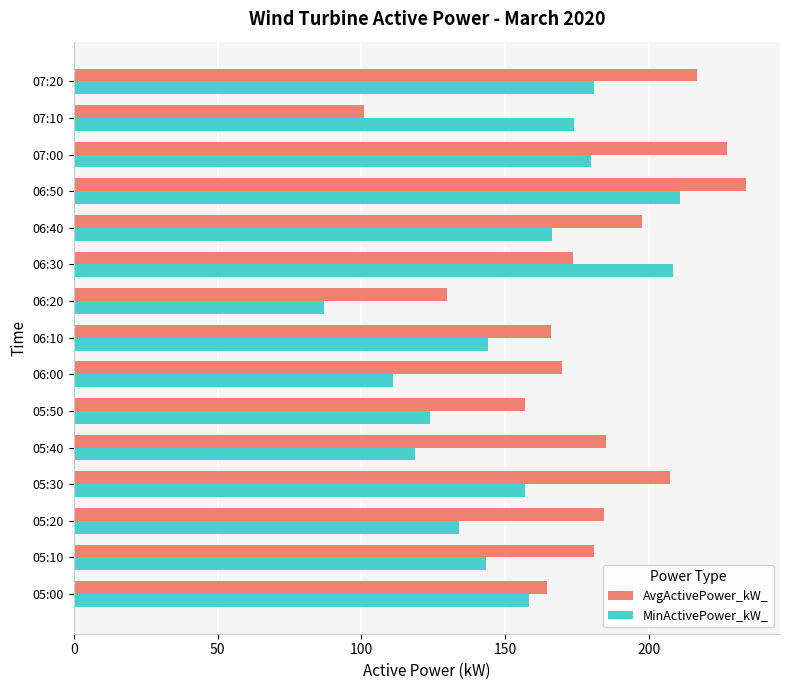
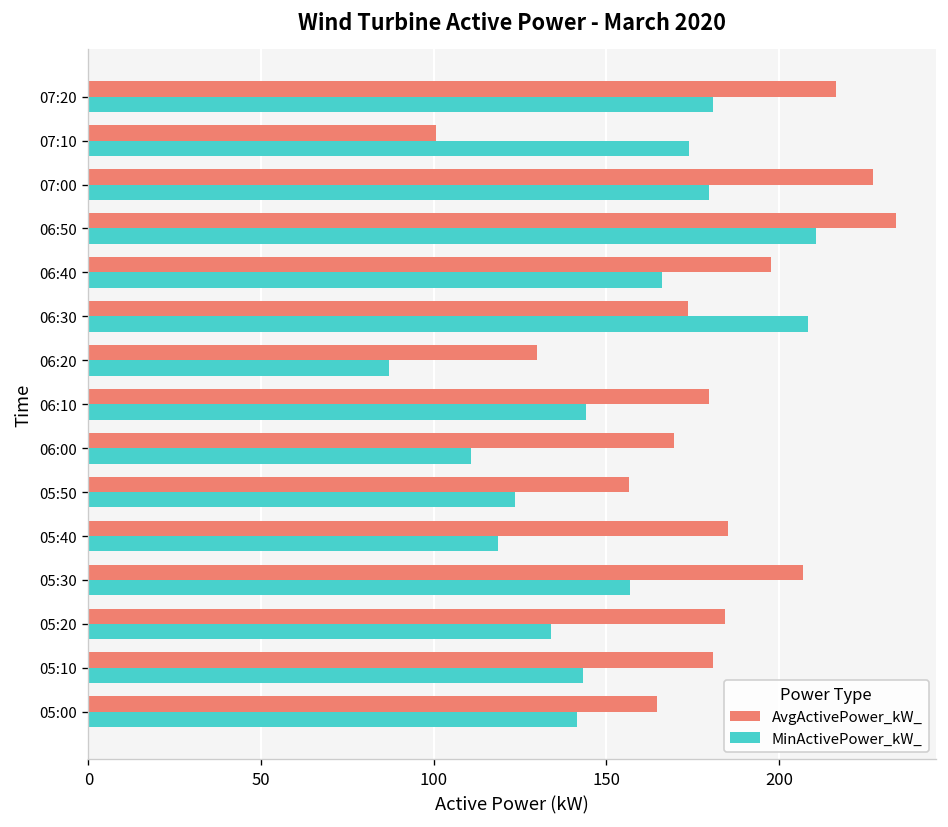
  {
    "AvgActivePower_kW_": {
      "07:20": 217,
      "07:10": 101,
      "07:00": 227,
      "06:50": 234,
      "06:40": 198,
      "06:30": 174,
      "06:20": 130,
-     "06:10": 166,
+     "06:10": 180,
      "06:00": 170,
      "05:50": 157,
      "05:40": 185,
      "05:30": 207,
      "05:20": 184,
      "05:10": 181,
      "05:00": 165
    },
    "MinActivePower_kW_": {
      "07:20": 181,
      "07:10": 174,
      "07:00": 180,
      "06:50": 211,
      "06:40": 166,
      "06:30": 208,
      "06:20": 87,
      "06:10": 144,
      "06:00": 111,
      "05:50": 124,
      "05:40": 119,
      "05:30": 157,
      "05:20": 134,
      "05:10": 143,
-     "05:00": 158
+     "05:00": 141
    }
  }
